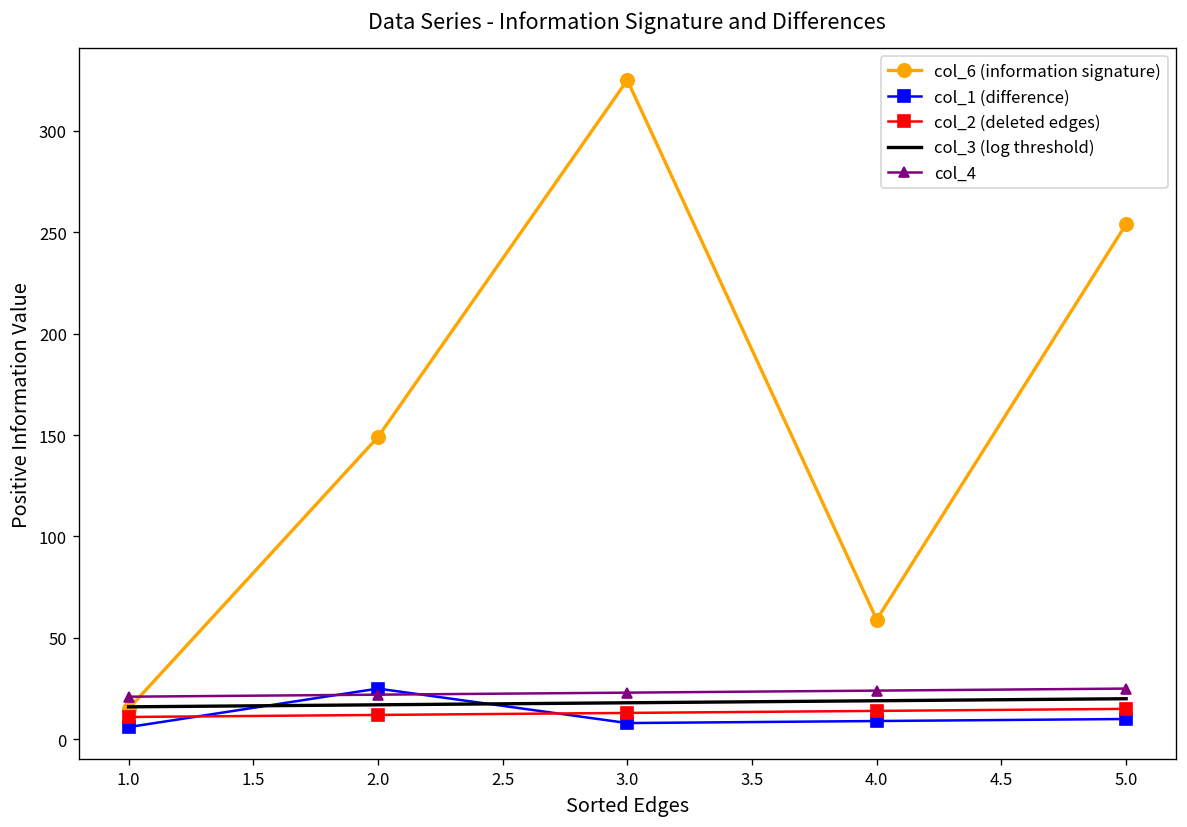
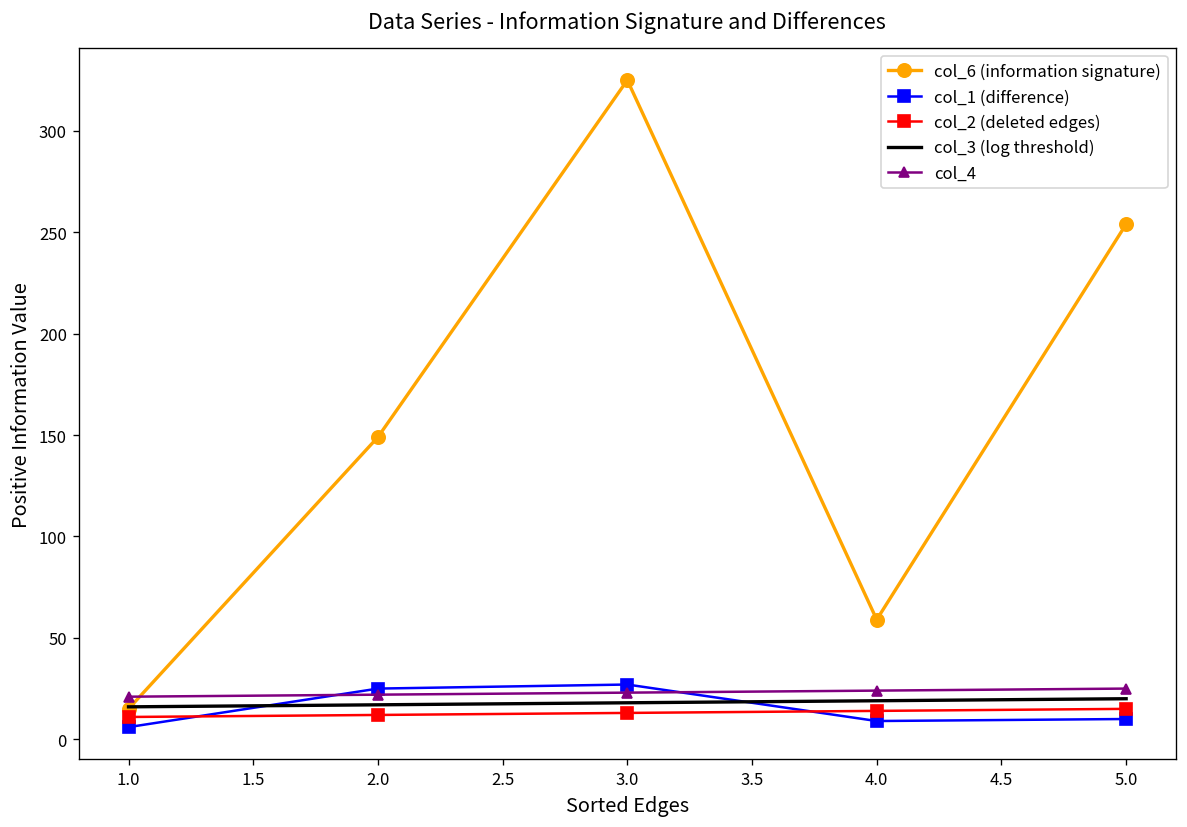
  {
    "col_6 (information signature)": {
      "2.0": 149,
      "3.0": 325,
      "4.0": 59,
      "5.0": 254
    },
    "col_1 (difference)": {
      "1.0": 6,
      "2.0": 25,
-     "3.0": 8,
+     "3.0": 27,
      "4.0": 9,
      "5.0": 10
    },
    "col_2 (deleted edges)": {
      "1.0": 11,
      "2.0": 12,
      "3.0": 13,
      "4.0": 14,
      "5.0": 15
    },
    "col_3 (log threshold)": {
      "2.0": 17,
      "3.0": 18,
      "4.0": 19,
      "5.0": 20
    },
    "col_4": {
      "1.0": 21,
      "2.0": 22,
      "3.0": 23,
      "4.0": 24,
      "5.0": 25
    }
  }
